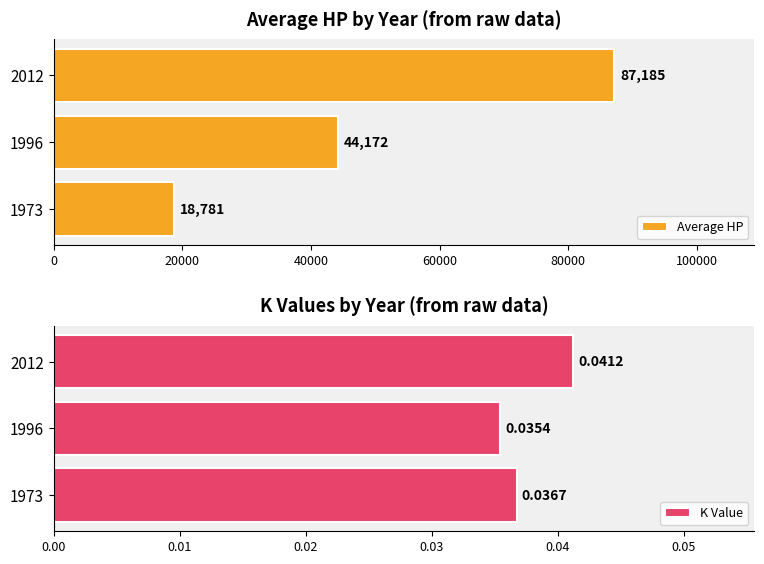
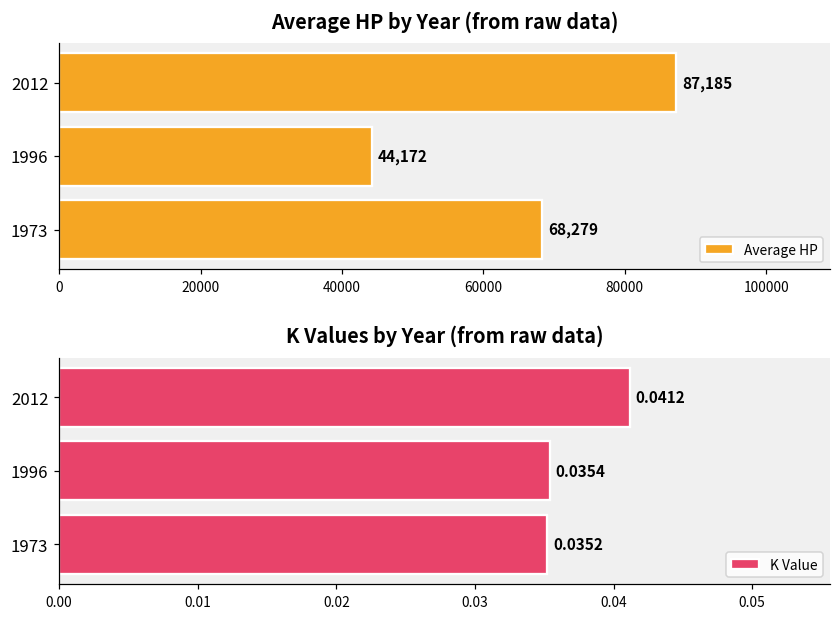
  {
    "Average HP by Year (from raw data)": {
      "2012": "87,185",
      "1996": "44,172",
-     "1973": "18,781"
+     "1973": "68,279"
    },
    "K Values by Year (from raw data)": {
      "2012": "0.0412",
      "1996": "0.0354",
-     "1973": "0.0367"
+     "1973": "0.0352"
    }
  }
